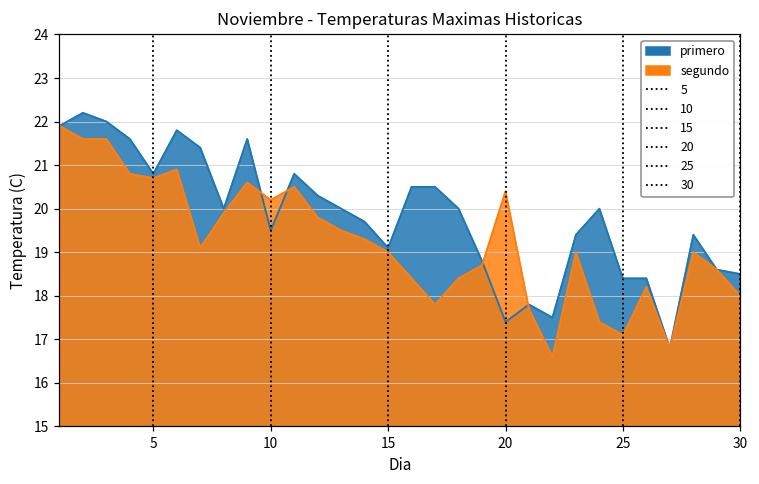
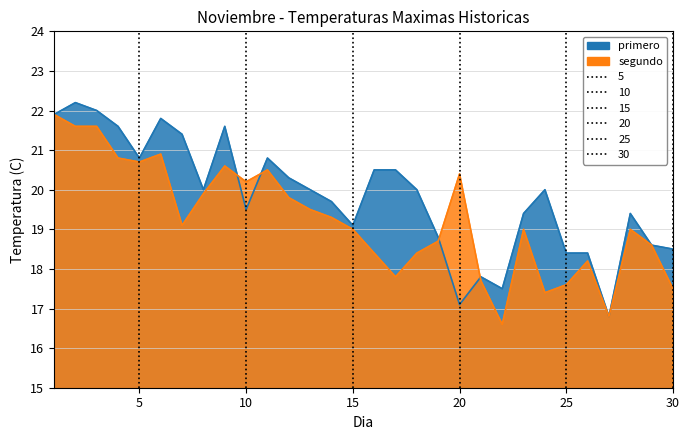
  {
    "primero": {
      "5": 20.8,
      "10": 19.5,
      "15": 19.1,
-     "20": 17.4,
+     "20": 17.1,
      "25": 18.4,
      "30": 18.5
    },
    "segundo": {
      "5": 20.7,
      "10": 20.2,
      "15": 19.0,
      "20": 20.4,
-     "25": 17.1,
-     "30": 18.0
+     "25": 17.6,
+     "30": 17.5
    }
  }
